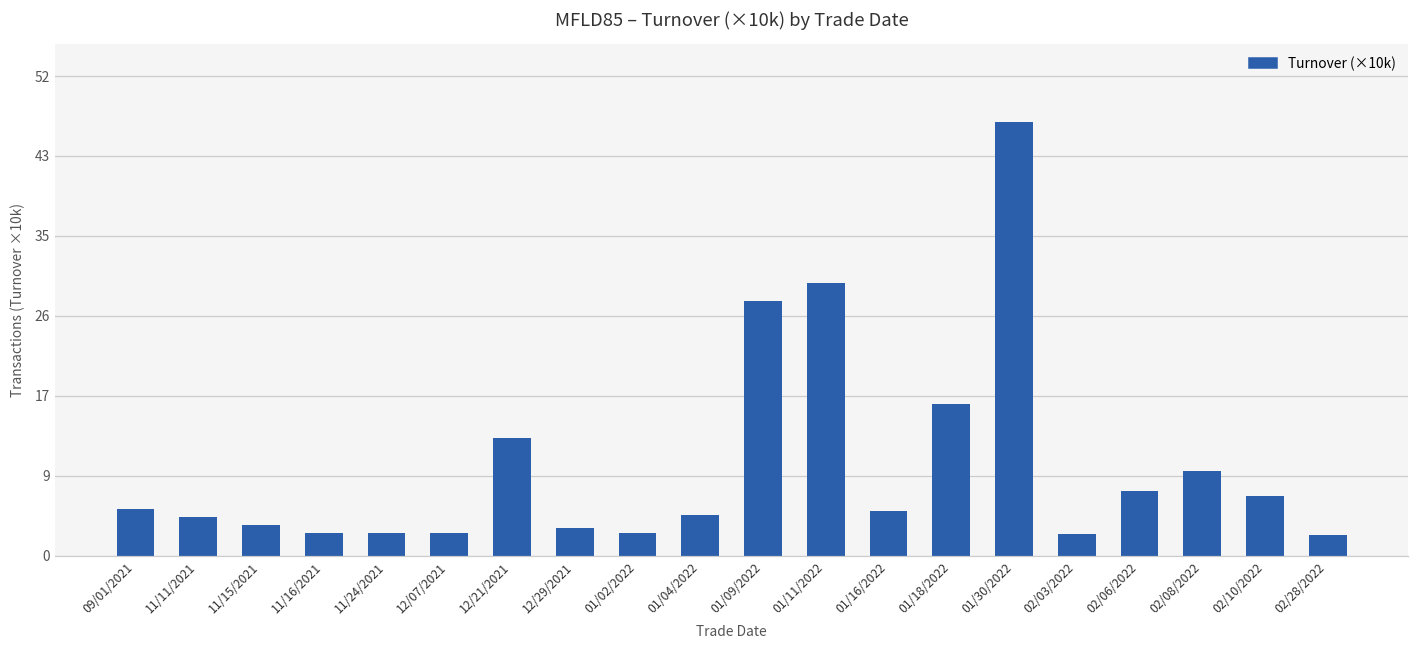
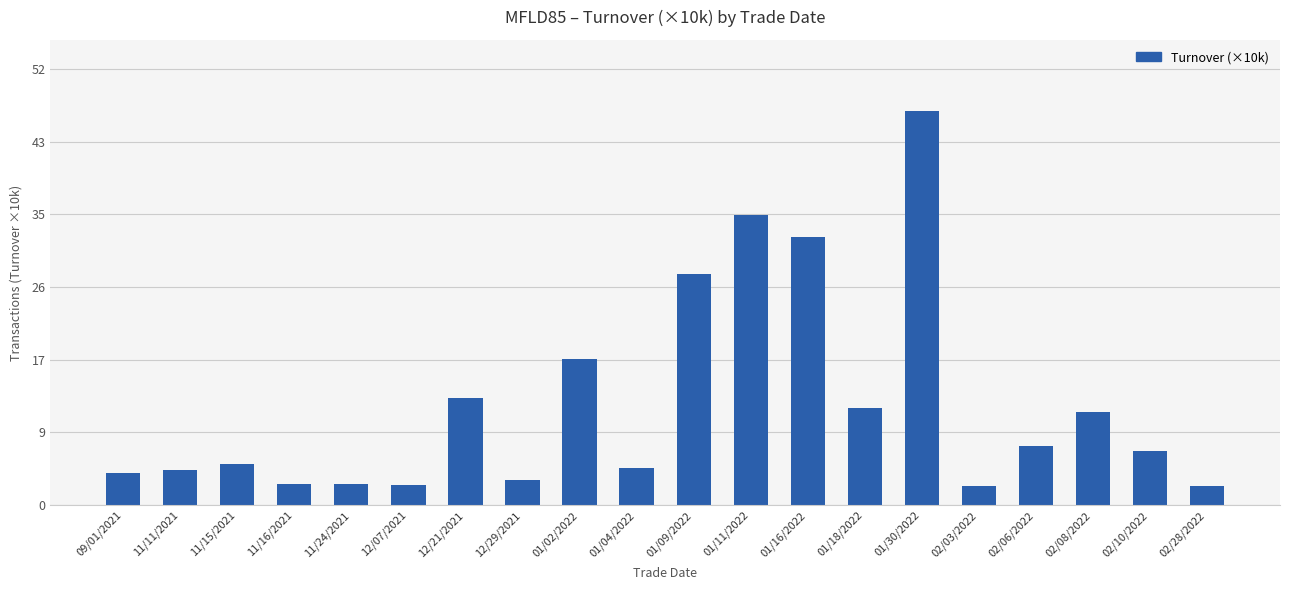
  {
-   "09/01/2021": 5,
+   "09/01/2021": 4,
    "11/11/2021": 4,
-   "11/15/2021": 3,
+   "11/15/2021": 5,
    "11/16/2021": 2,
    "11/24/2021": 2,
    "12/07/2021": 2,
    "12/21/2021": 13,
    "12/29/2021": 3,
-   "01/02/2022": 2,
+   "01/02/2022": 17,
    "01/04/2022": 4,
    "01/09/2022": 28,
-   "01/11/2022": 30,
-   "01/16/2022": 5,
-   "01/18/2022": 16,
+   "01/11/2022": 35,
+   "01/16/2022": 32,
+   "01/18/2022": 12,
    "01/30/2022": 47,
    "02/03/2022": 2,
    "02/06/2022": 7,
-   "02/08/2022": 9,
+   "02/08/2022": 11,
    "02/10/2022": 6,
    "02/28/2022": 2
  }
